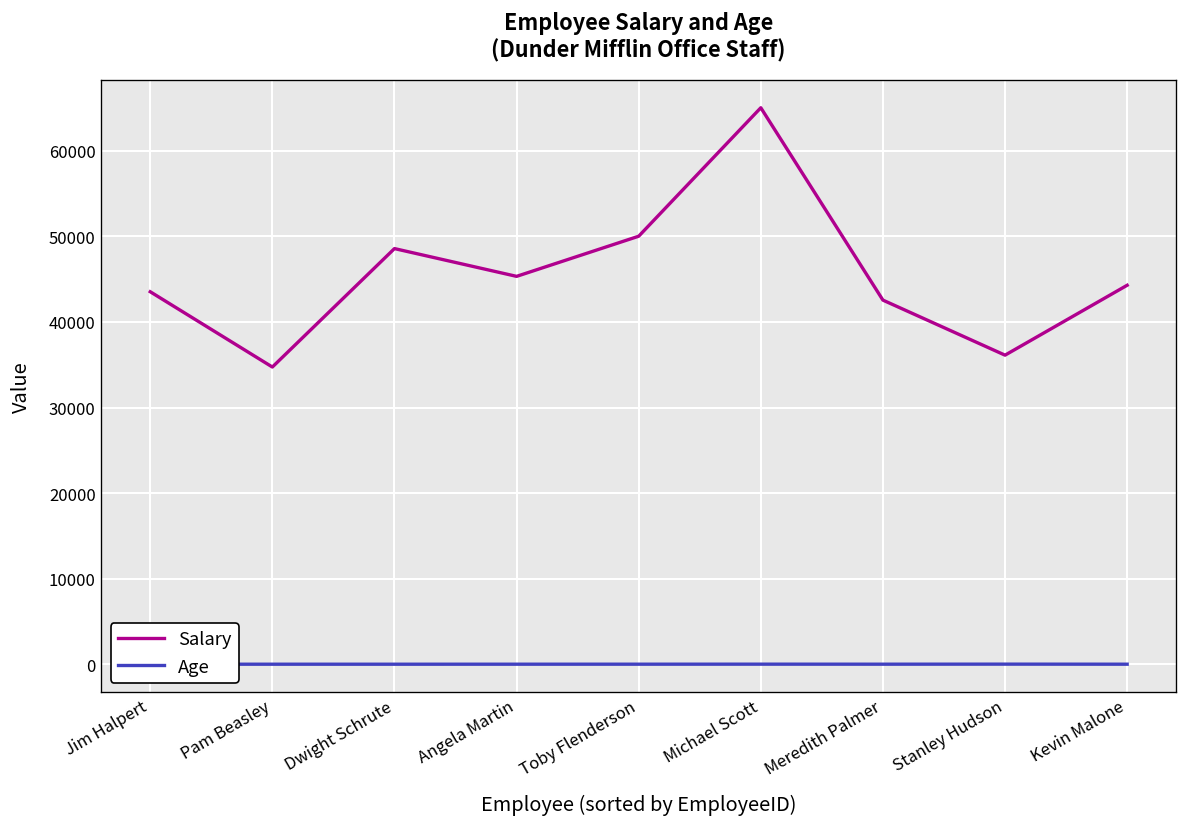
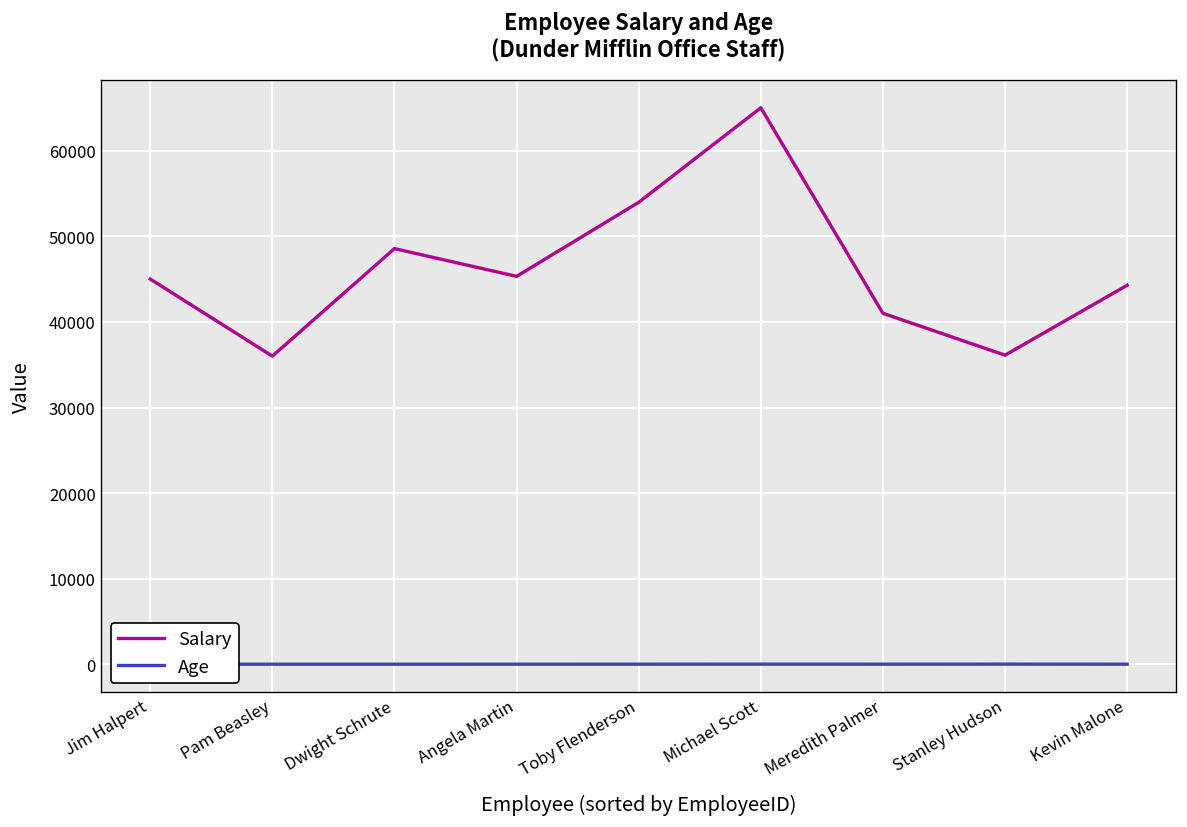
  {
    "Salary": {
-     "Jim Halpert": 44000,
-     "Pam Beasley": 35000,
+     "Jim Halpert": 45000,
+     "Pam Beasley": 36000,
      "Dwight Schrute": 49000,
      "Angela Martin": 45000,
-     "Toby Flenderson": 50000,
+     "Toby Flenderson": 54000,
      "Michael Scott": 65000,
-     "Meredith Palmer": 43000,
+     "Meredith Palmer": 41000,
      "Stanley Hudson": 36000,
      "Kevin Malone": 44000
    },
    "Age": {
      "Pam Beasley": 0,
      "Dwight Schrute": 0,
      "Angela Martin": 0,
      "Toby Flenderson": 0,
      "Michael Scott": 0,
      "Meredith Palmer": 0,
      "Stanley Hudson": 0,
      "Kevin Malone": 0
    }
  }
